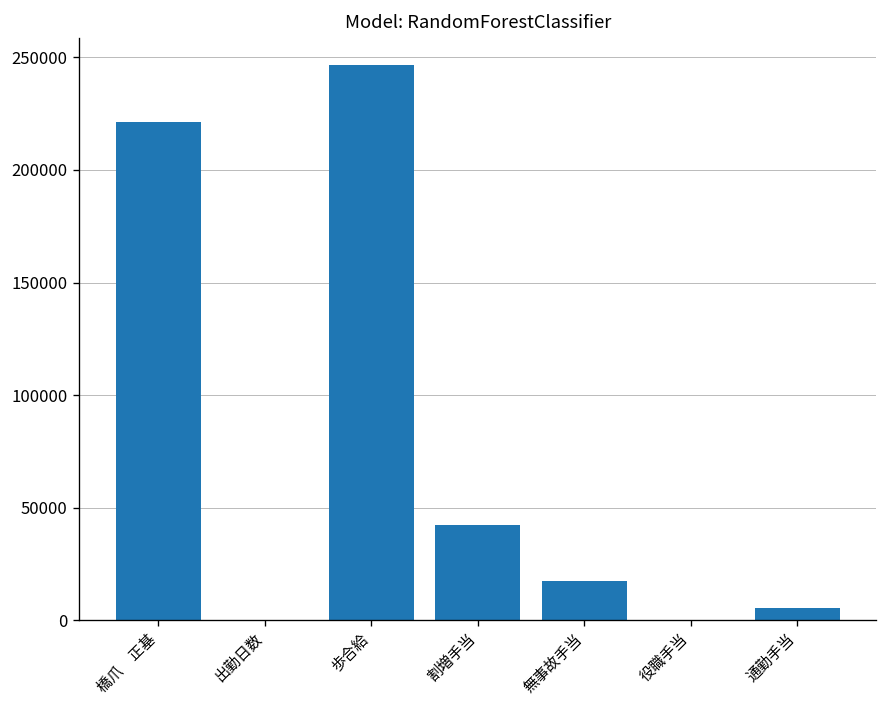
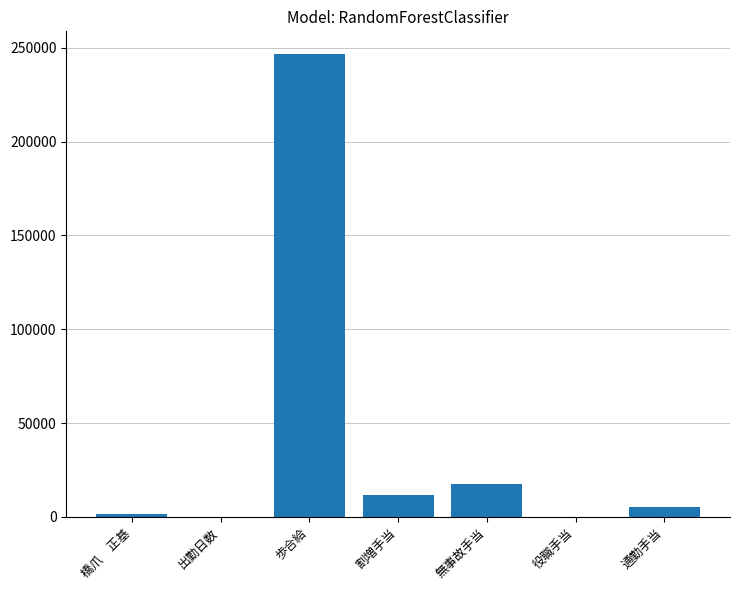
  {
-   "橋爪 正基": 221000,
+   "橋爪 正基": 1000,
    "歩合給": 246000,
-   "割増手当": 42000,
+   "割増手当": 12000,
    "無事故手当": 18000,
    "役職手当": 0,
    "通勤手当": 5000
  }
